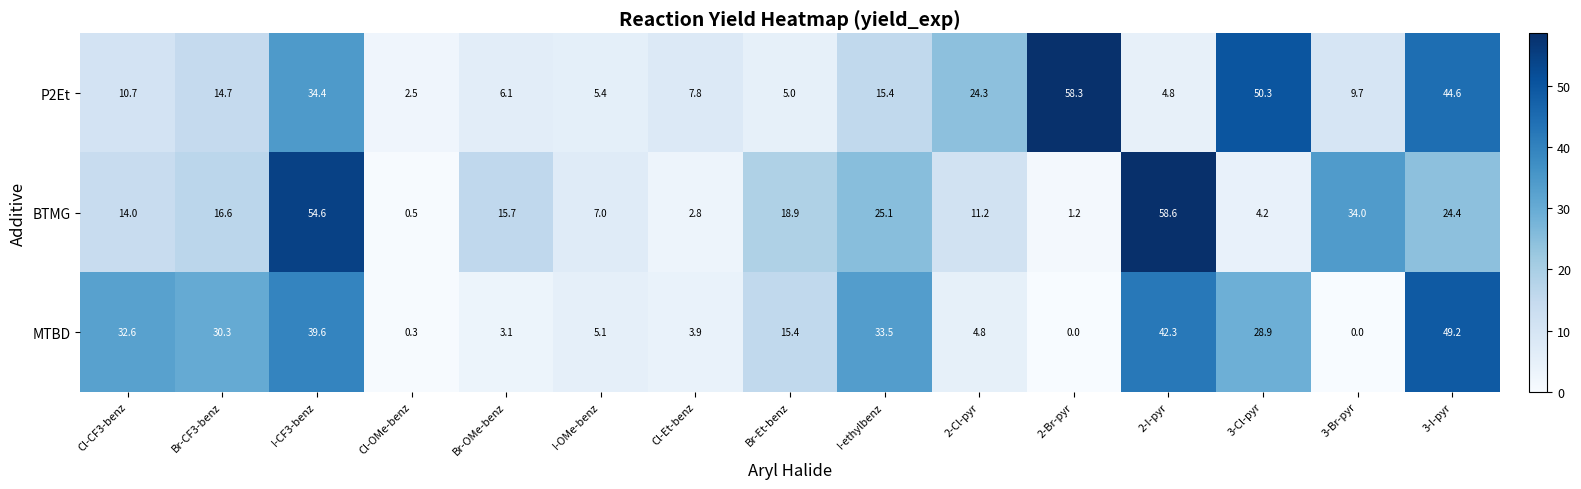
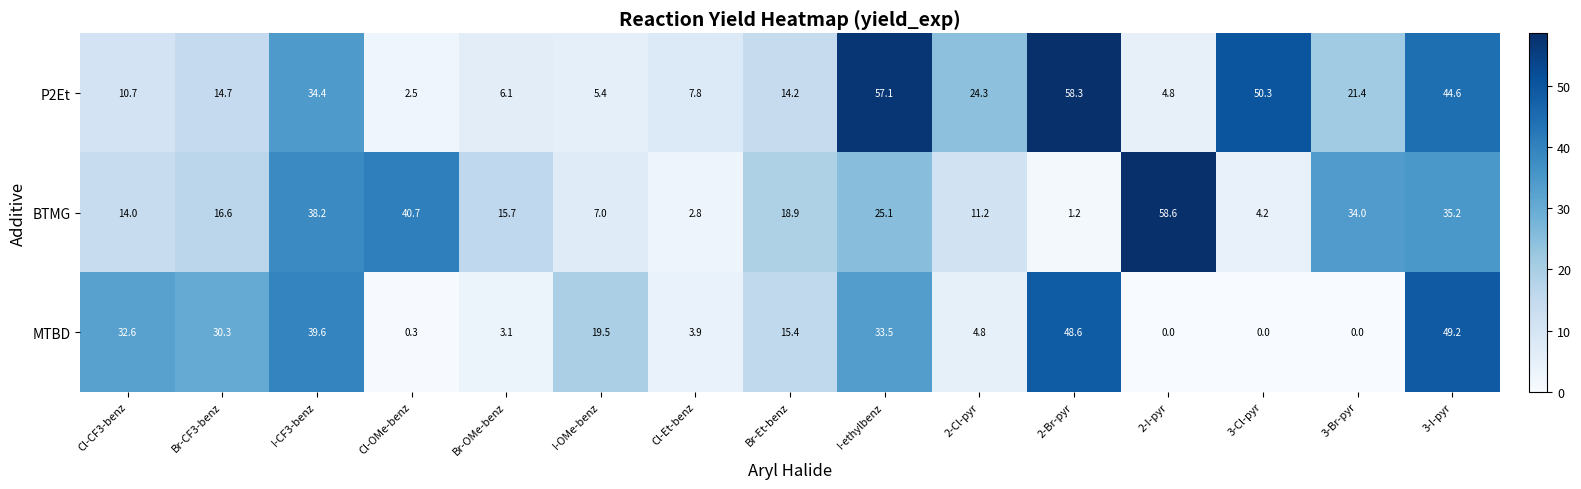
  {
    "P2Et": {
      "Cl-CF3-benz": 10.7,
      "Br-CF3-benz": 14.7,
      "I-CF3-benz": 34.4,
      "Cl-OMe-benz": 2.5,
      "Br-OMe-benz": 6.1,
      "I-OMe-benz": 5.4,
      "Cl-Et-benz": 7.8,
-     "Br-Et-benz": 5.0,
-     "I-ethylbenz": 15.4,
+     "Br-Et-benz": 14.2,
+     "I-ethylbenz": 57.1,
      "2-Cl-pyr": 24.3,
      "2-Br-pyr": 58.3,
      "2-I-pyr": 4.8,
      "3-Cl-pyr": 50.3,
-     "3-Br-pyr": 9.7,
+     "3-Br-pyr": 21.4,
      "3-I-pyr": 44.6
    },
    "BTMG": {
      "Cl-CF3-benz": 14.0,
      "Br-CF3-benz": 16.6,
-     "I-CF3-benz": 54.6,
-     "Cl-OMe-benz": 0.5,
+     "I-CF3-benz": 38.2,
+     "Cl-OMe-benz": 40.7,
      "Br-OMe-benz": 15.7,
      "I-OMe-benz": 7.0,
      "Cl-Et-benz": 2.8,
      "Br-Et-benz": 18.9,
      "I-ethylbenz": 25.1,
      "2-Cl-pyr": 11.2,
      "2-Br-pyr": 1.2,
      "2-I-pyr": 58.6,
      "3-Cl-pyr": 4.2,
      "3-Br-pyr": 34.0,
-     "3-I-pyr": 24.4
+     "3-I-pyr": 35.2
    },
    "MTBD": {
      "Cl-CF3-benz": 32.6,
      "Br-CF3-benz": 30.3,
      "I-CF3-benz": 39.6,
      "Cl-OMe-benz": 0.3,
      "Br-OMe-benz": 3.1,
-     "I-OMe-benz": 5.1,
+     "I-OMe-benz": 19.5,
      "Cl-Et-benz": 3.9,
      "Br-Et-benz": 15.4,
      "I-ethylbenz": 33.5,
      "2-Cl-pyr": 4.8,
-     "2-Br-pyr": 0.0,
-     "2-I-pyr": 42.3,
-     "3-Cl-pyr": 28.9,
+     "2-Br-pyr": 48.6,
+     "2-I-pyr": 0.0,
+     "3-Cl-pyr": 0.0,
      "3-Br-pyr": 0.0,
      "3-I-pyr": 49.2
    }
  }
